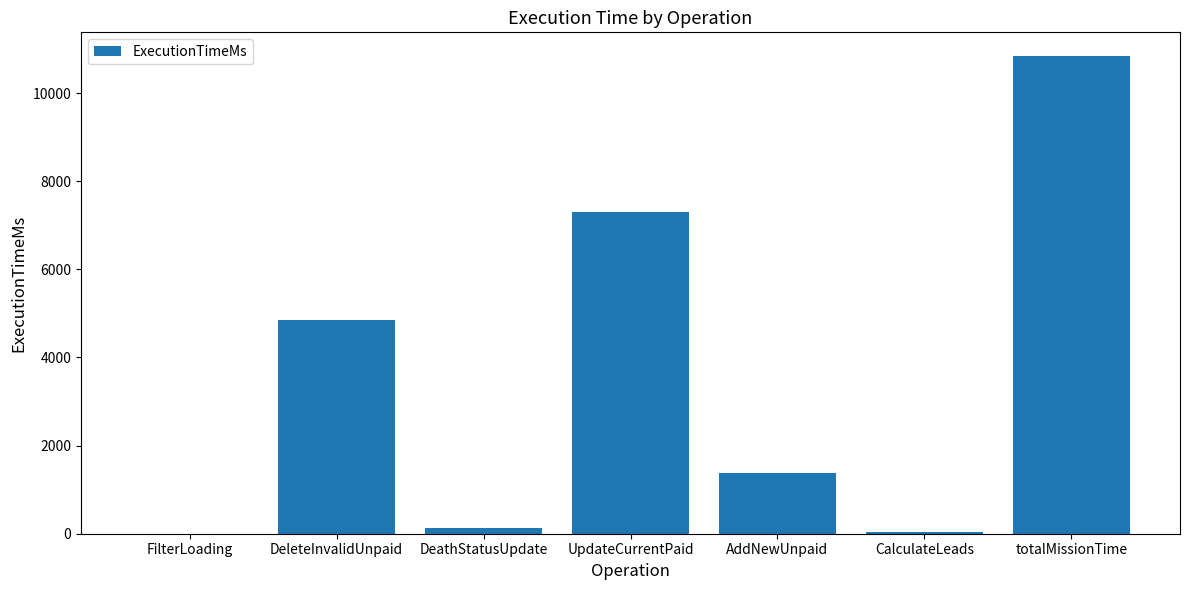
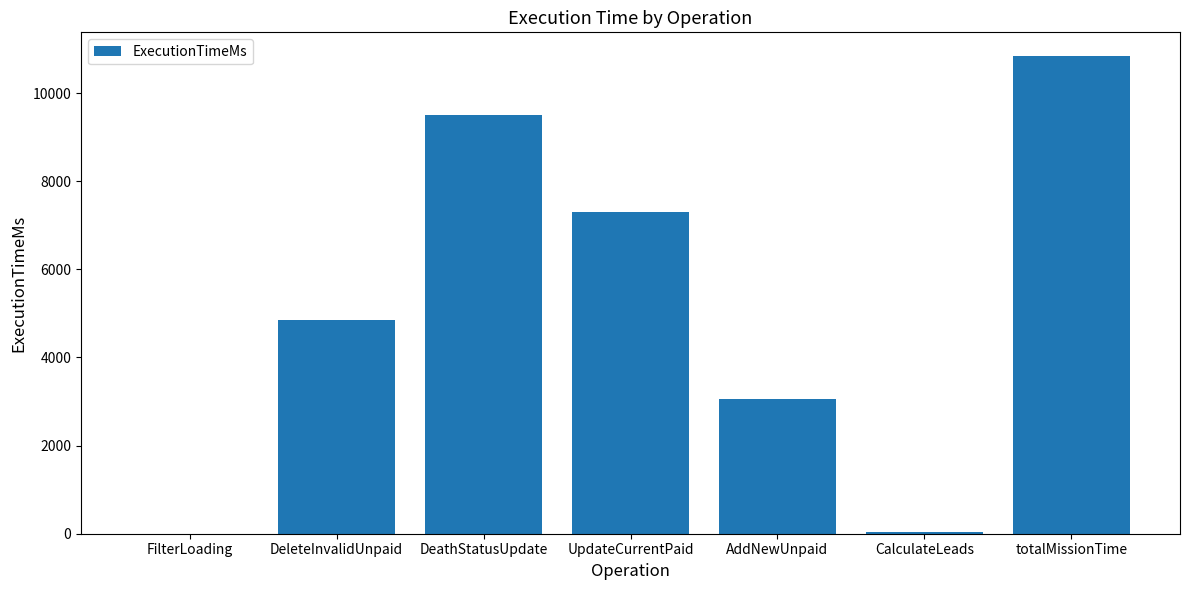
  {
    "FilterLoading": 0,
    "DeleteInvalidUnpaid": 4900,
-   "DeathStatusUpdate": 100,
+   "DeathStatusUpdate": 9500,
    "UpdateCurrentPaid": 7300,
-   "AddNewUnpaid": 1400,
+   "AddNewUnpaid": 3100,
    "totalMissionTime": 10800
  }
